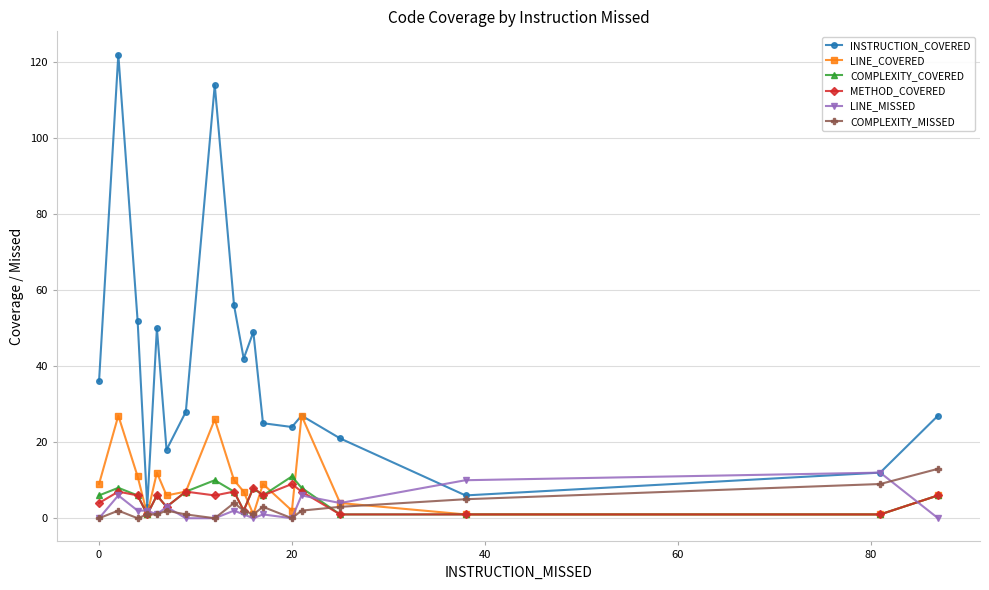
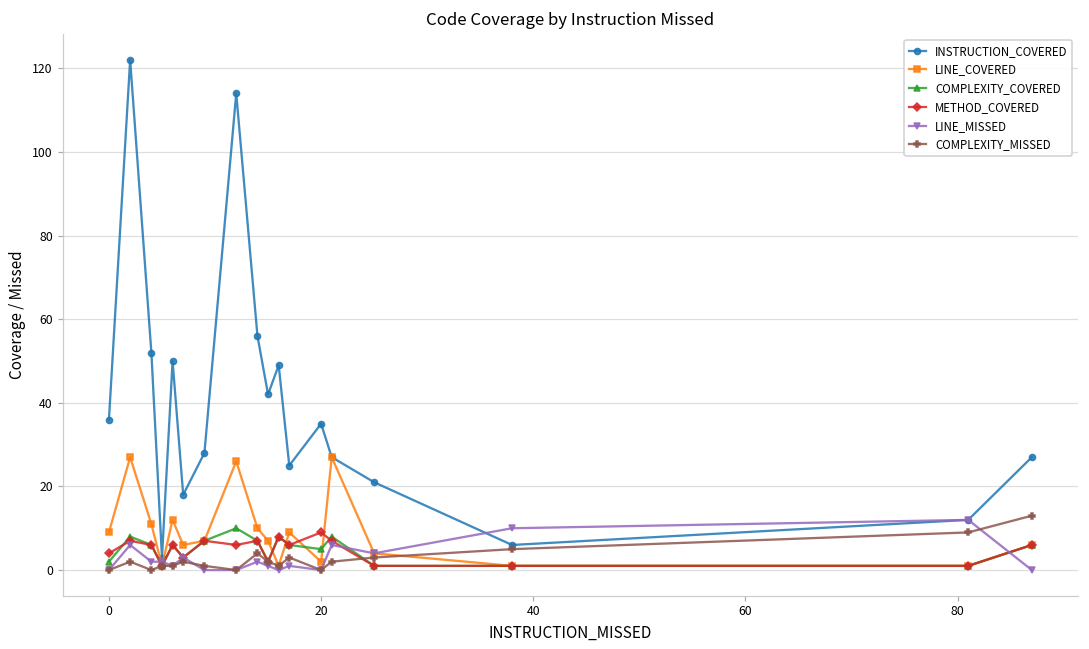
  {
    "INSTRUCTION_COVERED": {
      "0": 36,
-     "20": 24
+     "20": 35
    },
    "LINE_COVERED": {
      "0": 9,
      "20": 2
    },
    "COMPLEXITY_COVERED": {
-     "0": 6,
-     "20": 11
+     "0": 2,
+     "20": 5
    },
    "METHOD_COVERED": {
      "0": 4,
      "20": 9
    }
  }
